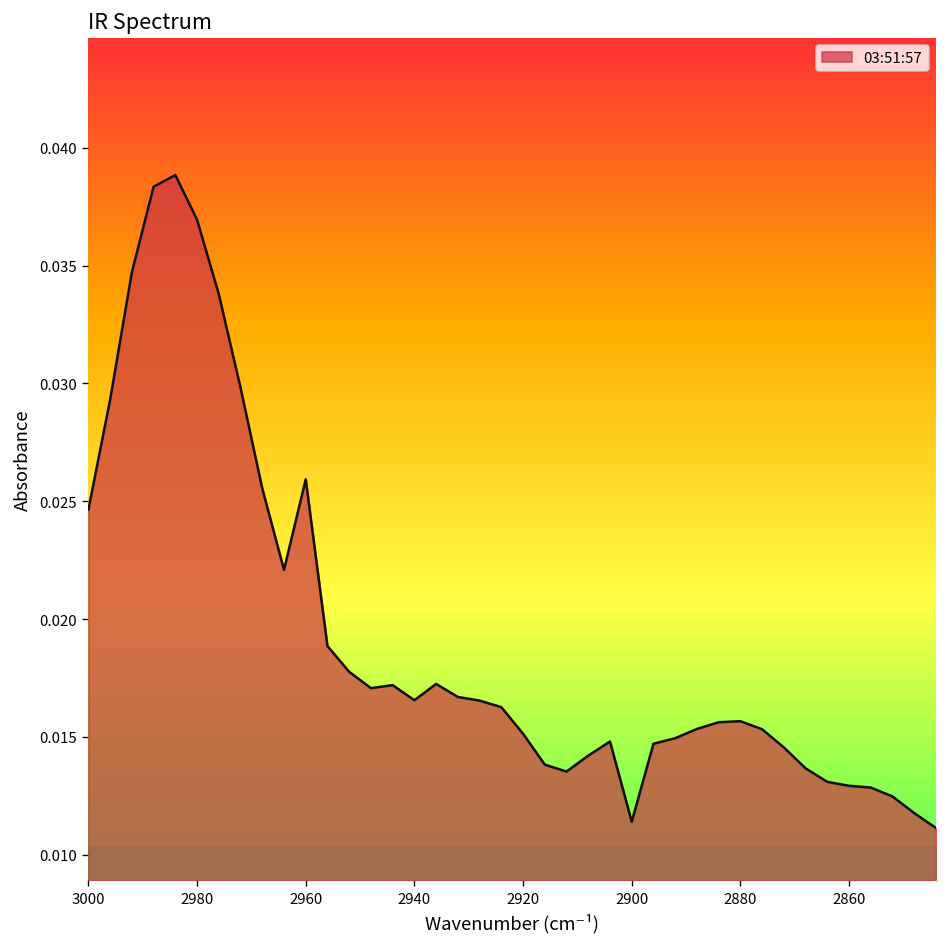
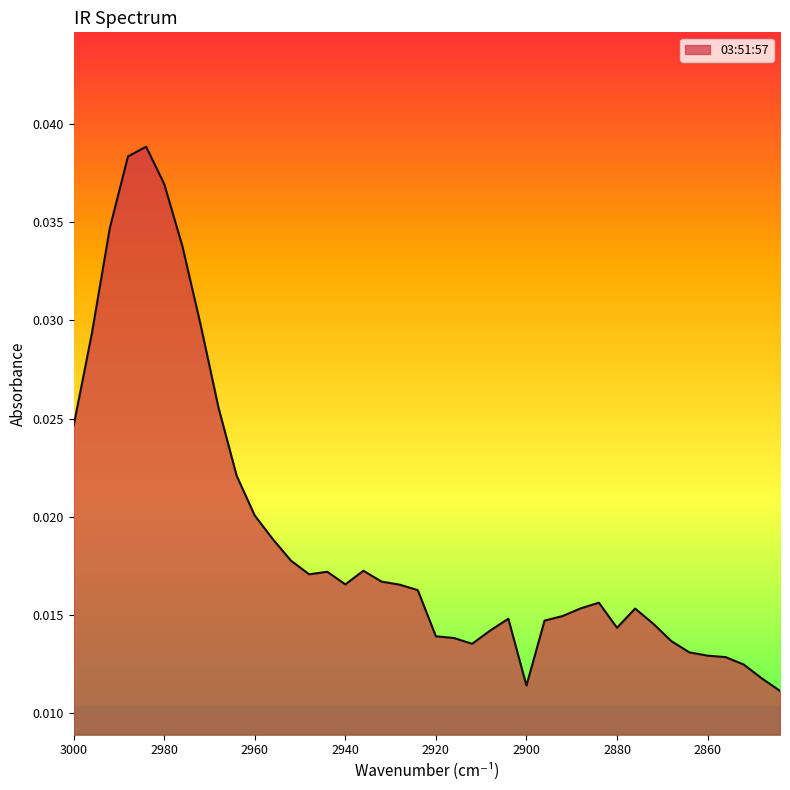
  {
    "03:51:57": {
      "3000": 0.0246,
      "2980": 0.0370,
-     "2960": 0.0259,
+     "2960": 0.0201,
      "2940": 0.0166,
-     "2920": 0.0151,
+     "2920": 0.0139,
      "2900": 0.0114,
-     "2880": 0.0157,
+     "2880": 0.0143,
      "2860": 0.0129
    }
  }
